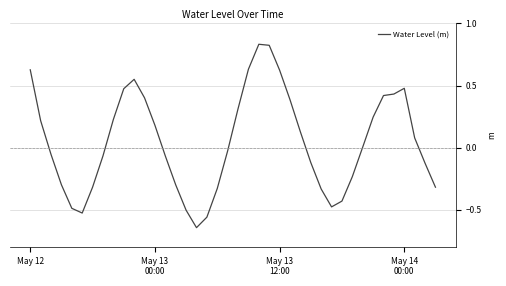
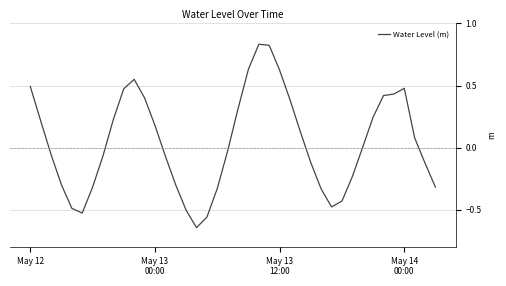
  {
-   "May 12": 0.63,
+   "May 12": 0.49,
    "May 13 00:00": 0.18,
    "May 13 12:00": 0.62,
    "May 14 00:00": 0.48
  }
